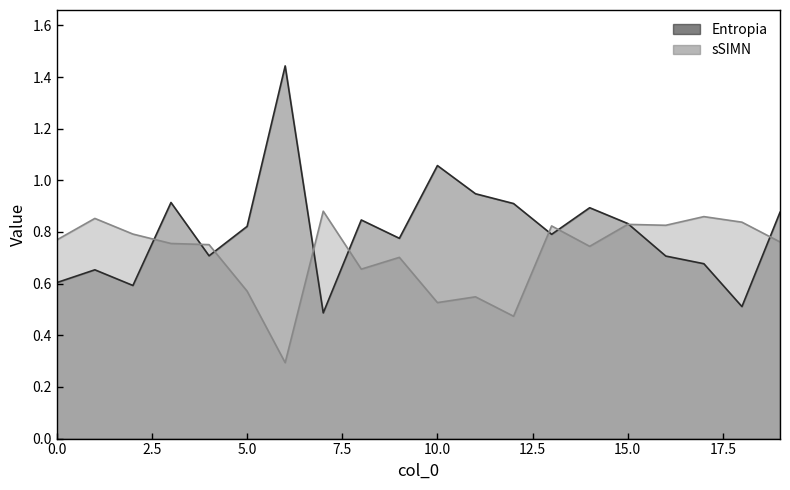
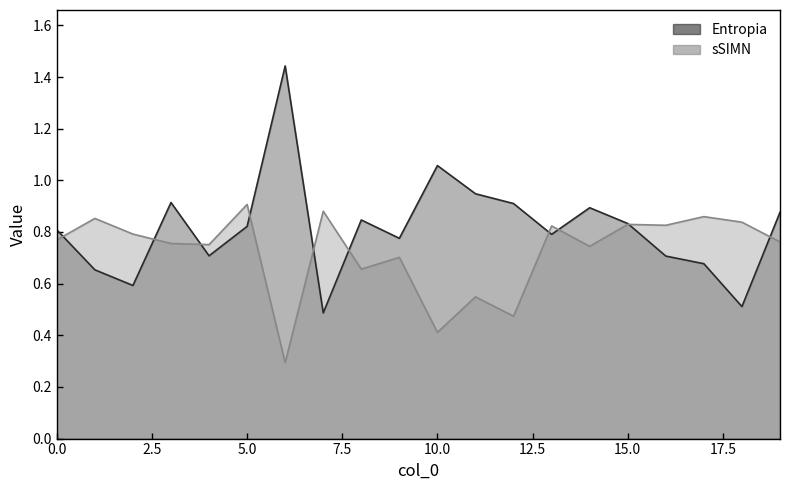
  {
    "Entropia": {
-     "0.0": 0.60,
+     "0.0": 0.81,
      "5.0": 0.82,
      "10.0": 1.06
    },
    "sSIMN": {
      "0.0": 0.77,
-     "5.0": 0.57,
-     "10.0": 0.53
+     "5.0": 0.91,
+     "10.0": 0.41
    }
  }
